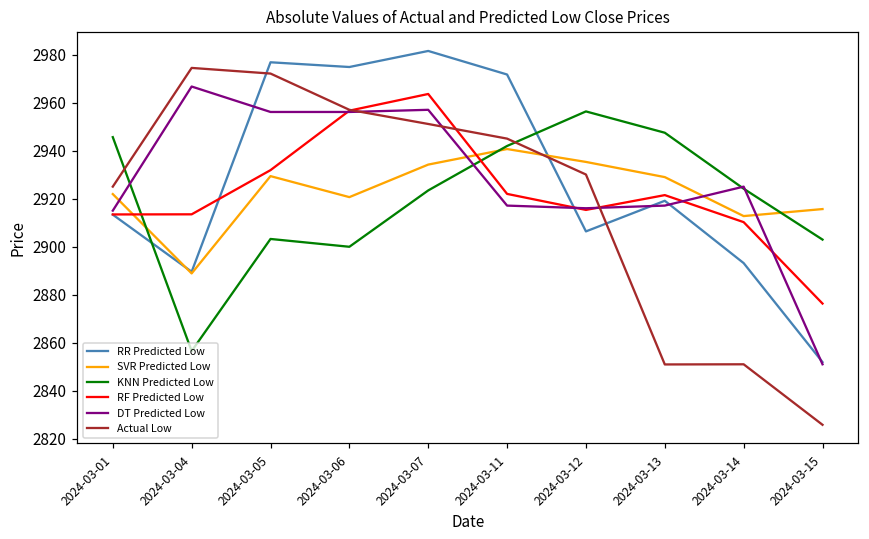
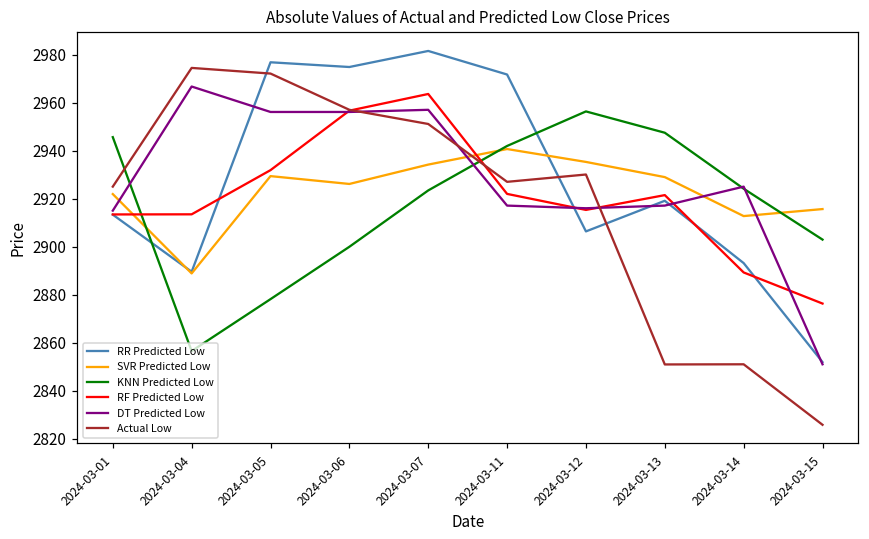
  {
    "RR Predicted Low": {
      "2024-03-05": 2977,
      "2024-03-06": 2975,
      "2024-03-07": 2982,
      "2024-03-11": 2972,
      "2024-03-12": 2906,
      "2024-03-13": 2919,
      "2024-03-14": 2893
    },
    "SVR Predicted Low": {
      "2024-03-01": 2922,
      "2024-03-05": 2929,
-     "2024-03-06": 2921,
+     "2024-03-06": 2926,
      "2024-03-07": 2934,
      "2024-03-11": 2941,
      "2024-03-12": 2935,
      "2024-03-13": 2929,
      "2024-03-14": 2913,
      "2024-03-15": 2916
    },
    "KNN Predicted Low": {
      "2024-03-01": 2946,
-     "2024-03-05": 2903,
+     "2024-03-05": 2878,
      "2024-03-06": 2900,
      "2024-03-07": 2923,
      "2024-03-11": 2942,
      "2024-03-12": 2956,
      "2024-03-13": 2947,
      "2024-03-15": 2903
    },
    "RF Predicted Low": {
      "2024-03-04": 2913,
      "2024-03-05": 2932,
      "2024-03-07": 2964,
      "2024-03-11": 2922,
      "2024-03-13": 2921,
-     "2024-03-14": 2910,
+     "2024-03-14": 2889,
      "2024-03-15": 2876
    },
    "DT Predicted Low": {
      "2024-03-01": 2915,
      "2024-03-04": 2967,
      "2024-03-05": 2956,
      "2024-03-07": 2957,
      "2024-03-11": 2917,
      "2024-03-13": 2917
    },
    "Actual Low": {
      "2024-03-01": 2925,
      "2024-03-04": 2974,
      "2024-03-05": 2972,
      "2024-03-07": 2951,
-     "2024-03-11": 2945,
+     "2024-03-11": 2927,
      "2024-03-12": 2930,
      "2024-03-13": 2851,
      "2024-03-14": 2851,
      "2024-03-15": 2826
    }
  }
